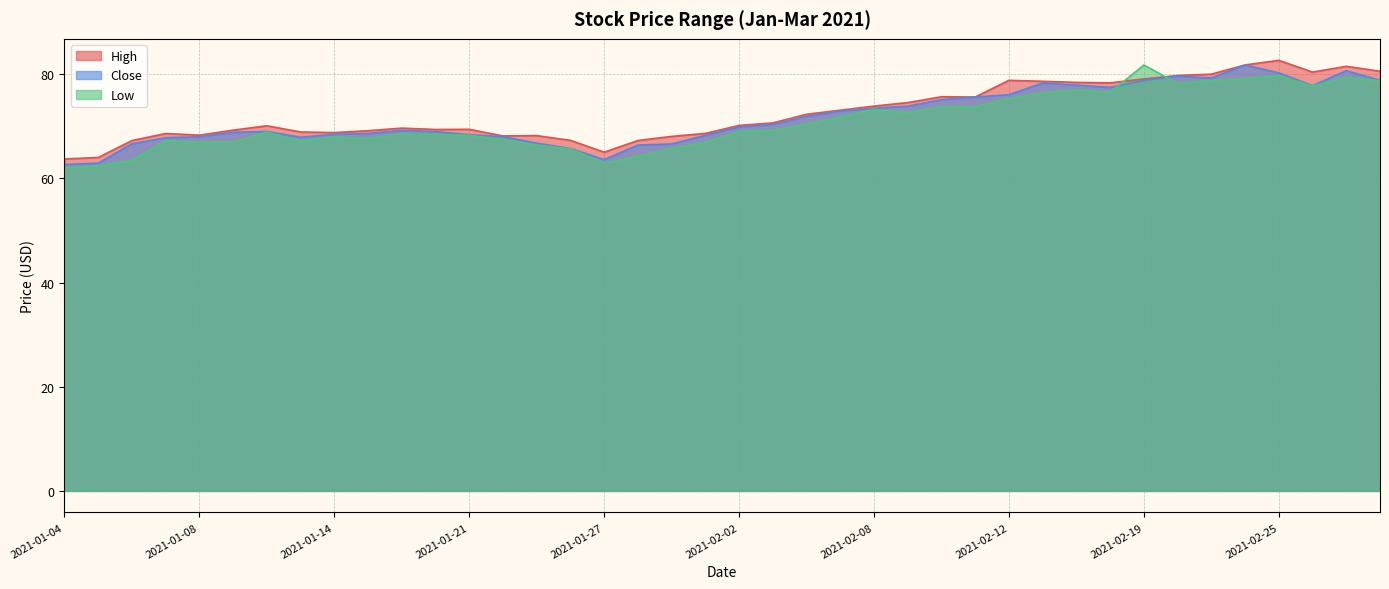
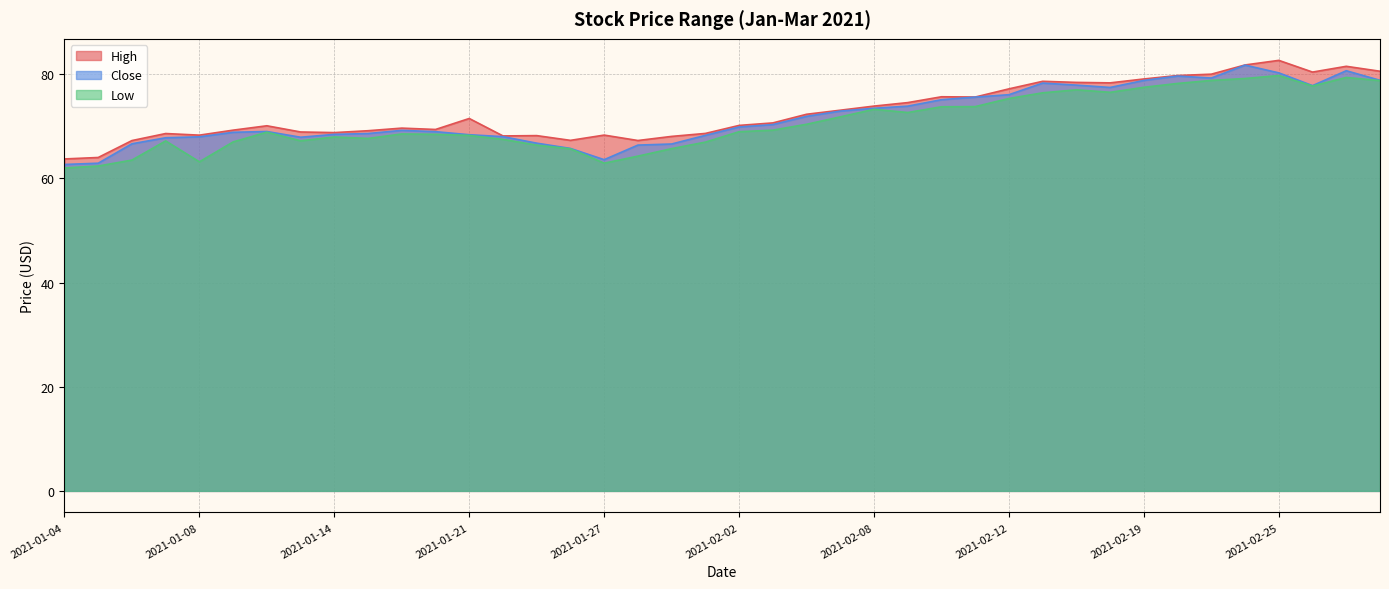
  {
    "High": {
      "2021-01-04": 64,
-     "2021-01-21": 69,
-     "2021-01-27": 65,
-     "2021-02-12": 79,
+     "2021-01-21": 72,
+     "2021-01-27": 68,
+     "2021-02-12": 77,
      "2021-02-25": 83
    },
    "Close": {
      "2021-01-04": 63,
      "2021-01-27": 64,
      "2021-02-12": 76,
      "2021-02-25": 80
    },
    "Low": {
      "2021-01-04": 62,
-     "2021-01-08": 67,
+     "2021-01-08": 63,
      "2021-01-14": 68,
      "2021-01-27": 63,
      "2021-02-02": 69,
      "2021-02-12": 75,
-     "2021-02-19": 82,
+     "2021-02-19": 78,
      "2021-02-25": 80
    }
  }
